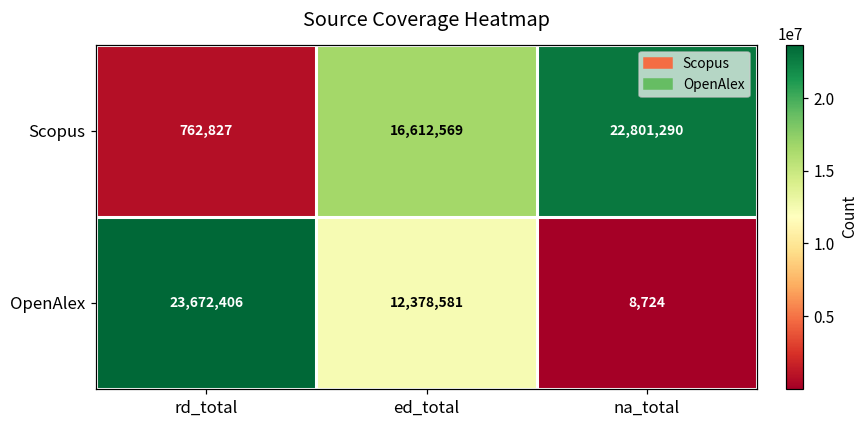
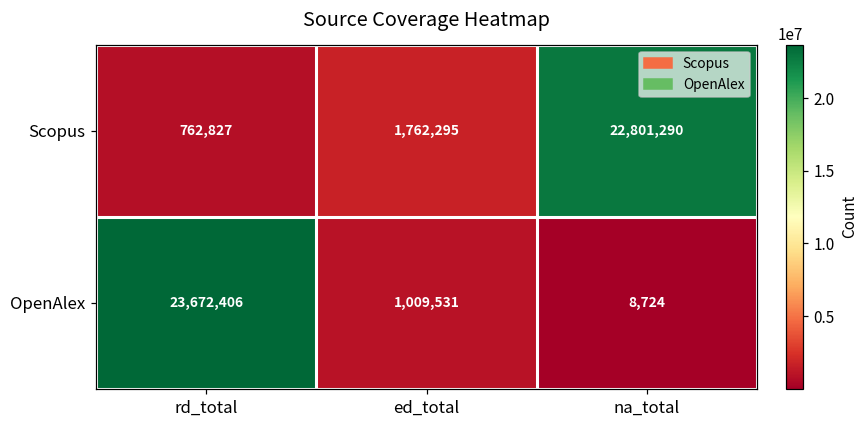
  {
    "Scopus": {
      "rd_total": "762,827",
-     "ed_total": "16,612,569",
+     "ed_total": "1,762,295",
      "na_total": "22,801,290"
    },
    "OpenAlex": {
      "rd_total": "23,672,406",
-     "ed_total": "12,378,581",
+     "ed_total": "1,009,531",
      "na_total": "8,724"
    }
  }
